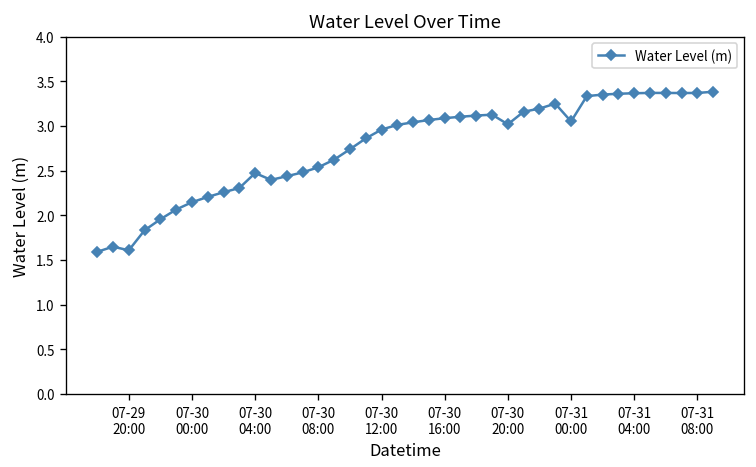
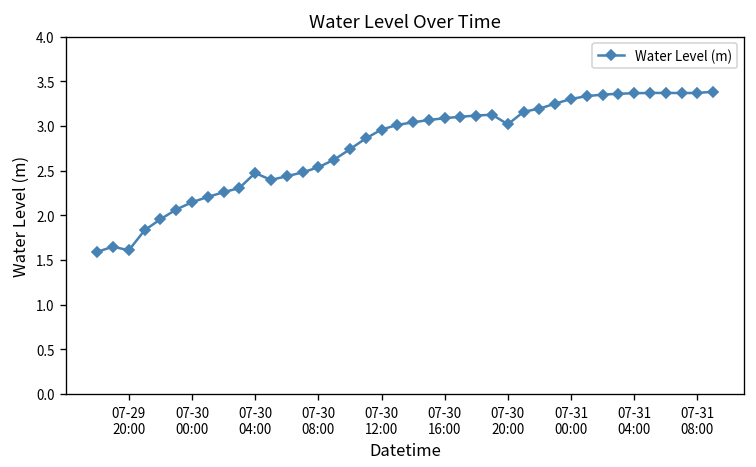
  {
    "07-29 20:00": 1.6,
    "07-30 00:00": 2.1,
    "07-30 04:00": 2.5,
    "07-30 08:00": 2.5,
    "07-30 12:00": 3.0,
    "07-30 16:00": 3.1,
    "07-30 20:00": 3.0,
-   "07-31 00:00": 3.1,
+   "07-31 00:00": 3.3,
    "07-31 04:00": 3.4,
    "07-31 08:00": 3.4
  }
